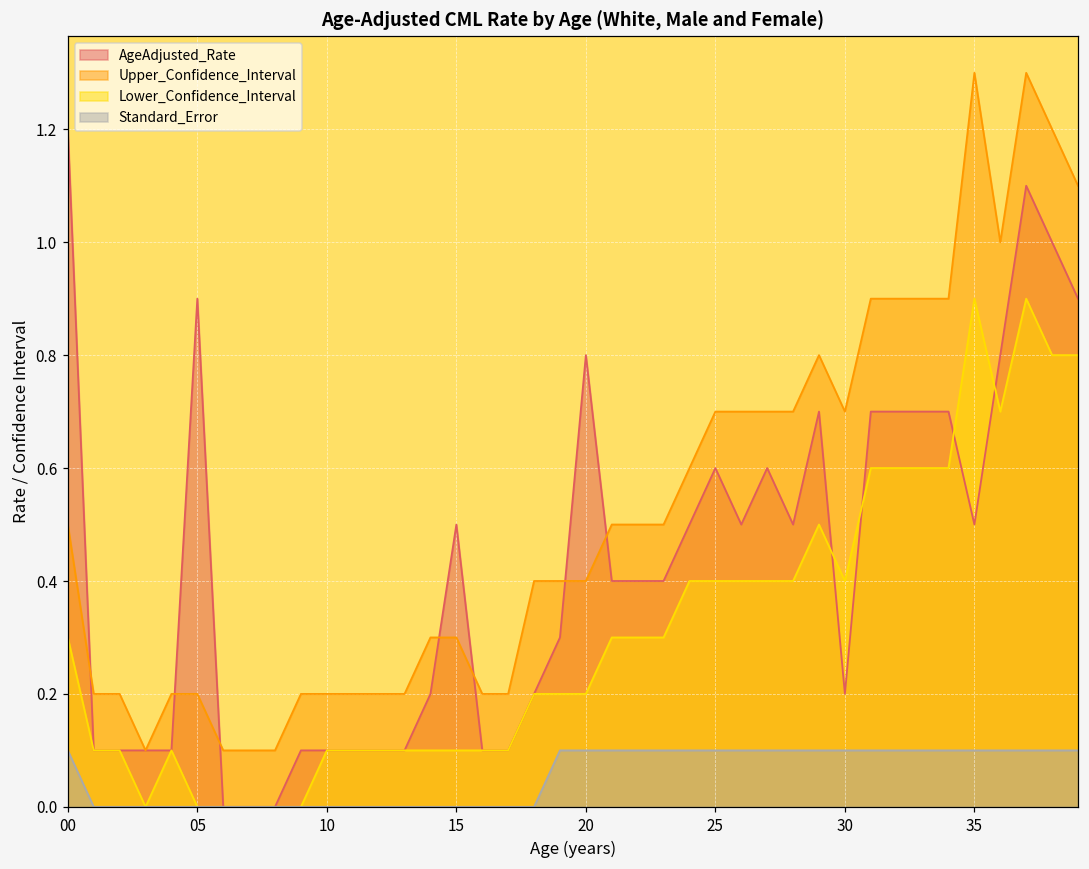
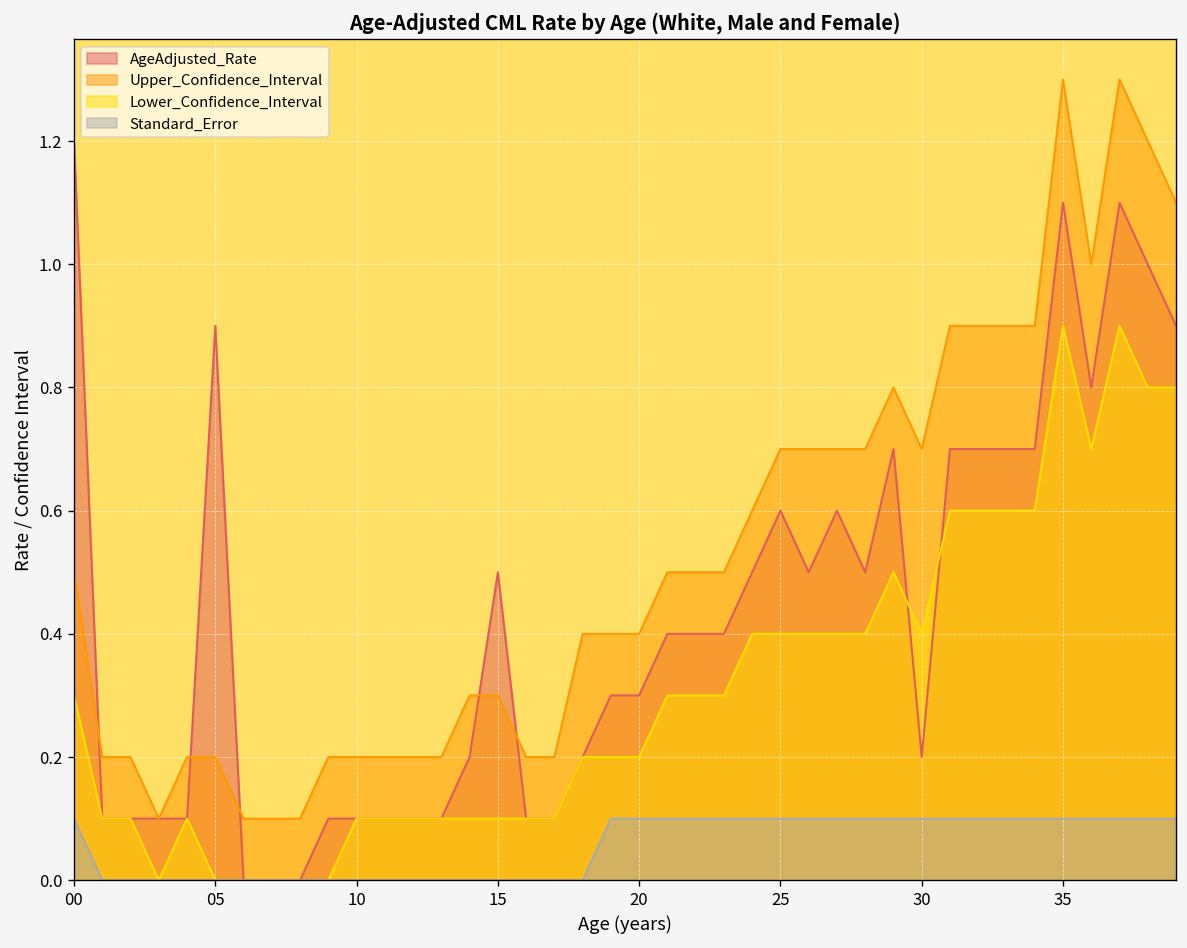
  {
    "AgeAdjusted_Rate": {
      "00": 1.2,
      "05": 0.9,
      "15": 0.5,
-     "20": 0.8,
+     "20": 0.3,
      "25": 0.6,
      "30": 0.2,
-     "35": 0.5
+     "35": 1.1
    },
    "Standard_Error": {
      "00": 0.1,
      "10": 0.0,
      "15": 0.0,
      "20": 0.1,
      "25": 0.1,
      "30": 0.1,
      "35": 0.1
    }
  }
